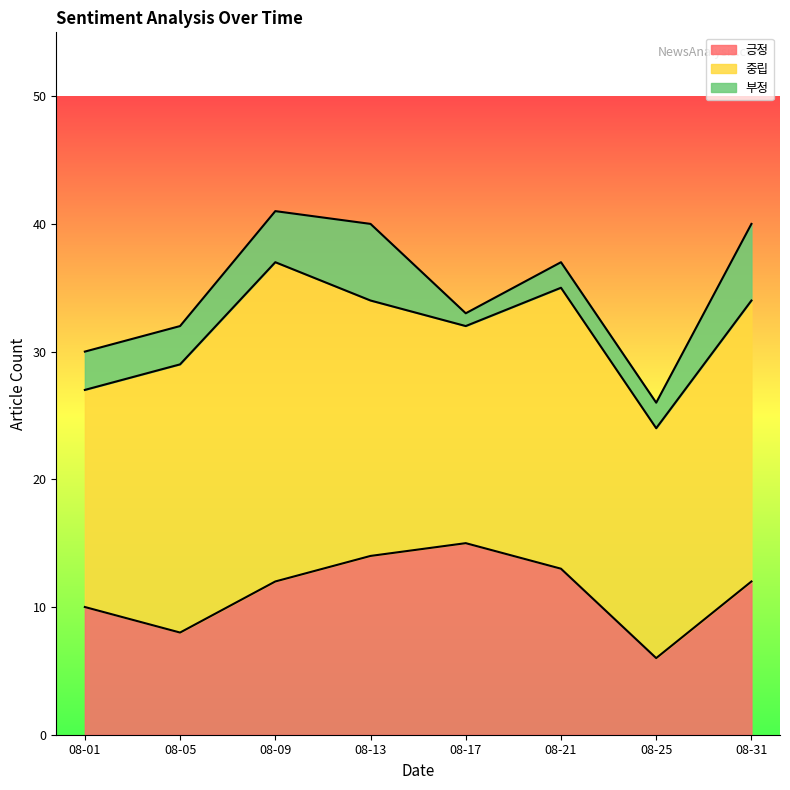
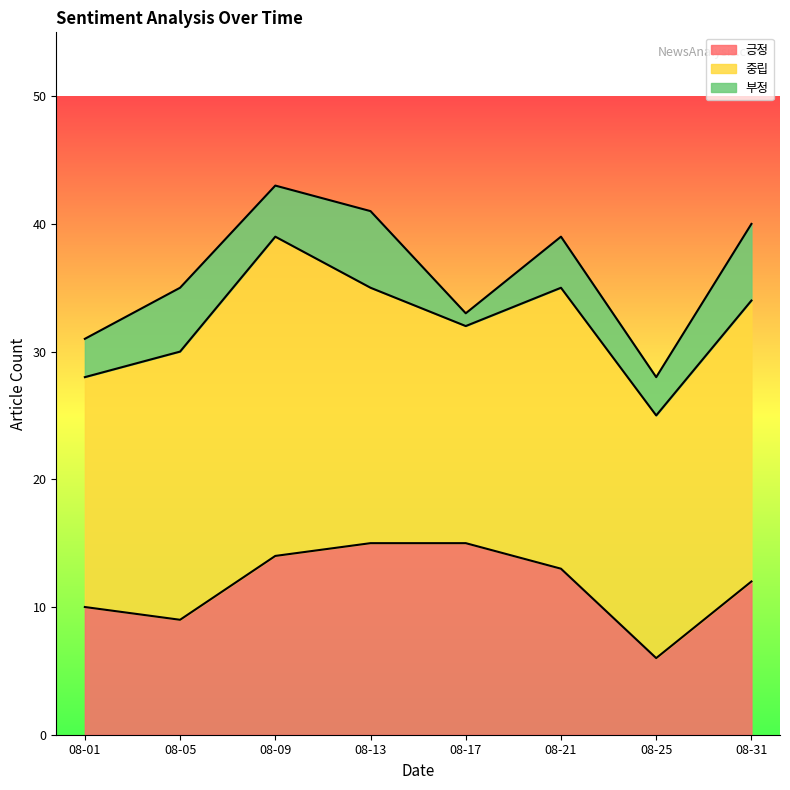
  {
    "긍정": {
      "08-01": 10,
-     "08-05": 8,
-     "08-09": 12,
-     "08-13": 14,
+     "08-05": 9,
+     "08-09": 14,
+     "08-13": 15,
      "08-17": 15,
      "08-21": 13,
      "08-25": 6,
      "08-31": 12
    },
    "중립": {
-     "08-01": 17,
+     "08-01": 18,
      "08-05": 21,
      "08-09": 25,
      "08-13": 20,
      "08-17": 17,
      "08-21": 22,
-     "08-25": 18,
+     "08-25": 19,
      "08-31": 22
    },
    "부정": {
      "08-01": 3,
-     "08-05": 3,
+     "08-05": 5,
      "08-09": 4,
      "08-13": 6,
      "08-17": 1,
-     "08-21": 2,
-     "08-25": 2,
+     "08-21": 4,
+     "08-25": 3,
      "08-31": 6
    }
  }
